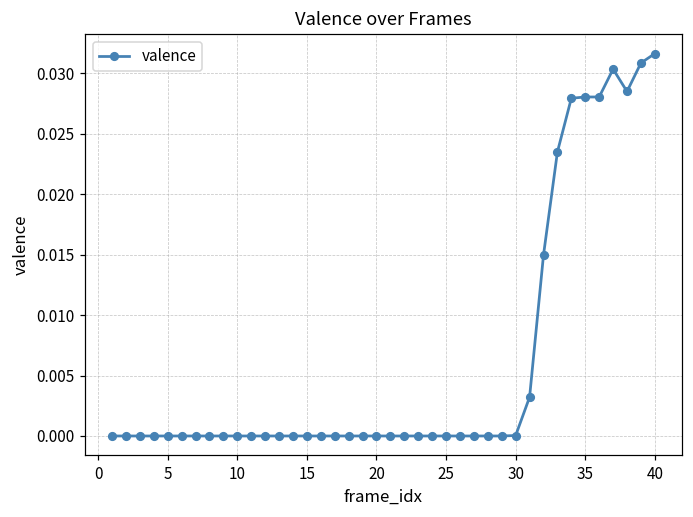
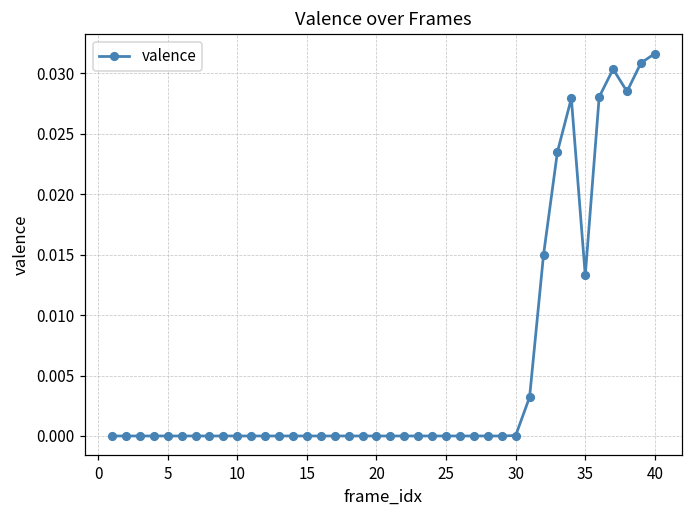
  {
    "5": 0.0000,
    "10": 0.0000,
    "15": 0.0000,
    "20": 0.0000,
    "25": 0.0000,
    "30": 0.0000,
-   "35": 0.0281,
+   "35": 0.0133,
    "40": 0.0316
  }
